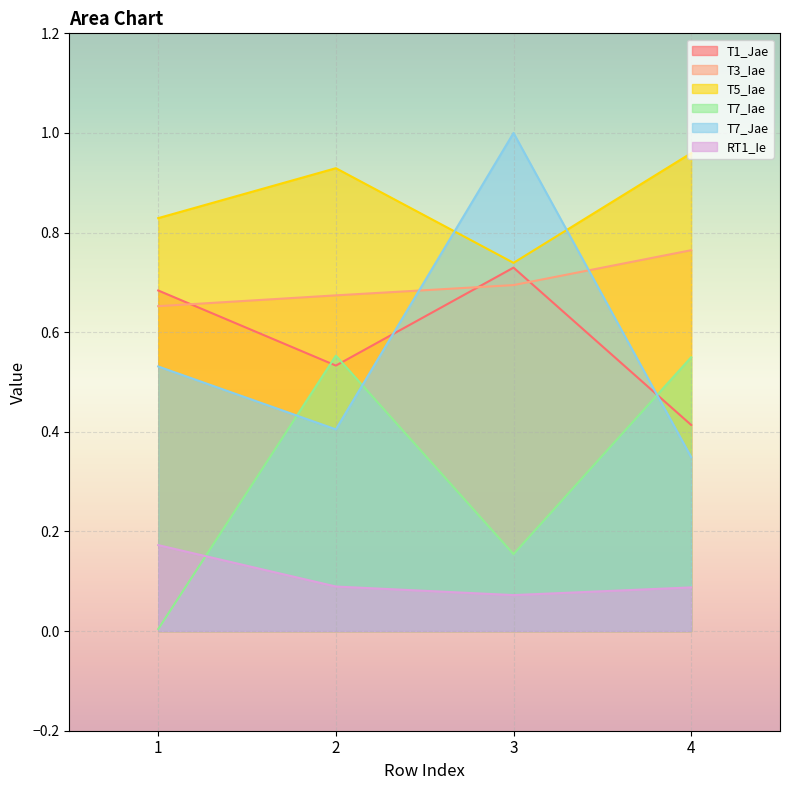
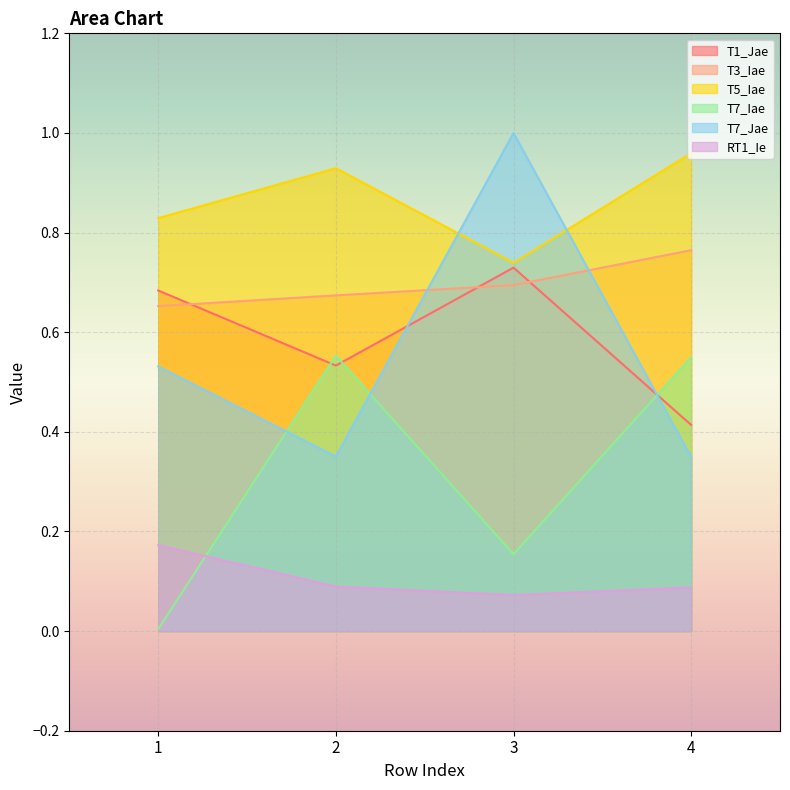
  {
    "T5_Iae": {
      "1": 0.83,
      "2": 0.93,
      "3": 0.74
    },
    "T7_Iae": {
      "1": 0.00,
      "2": 0.55,
      "3": 0.15,
      "4": 0.55
    },
    "T7_Jae": {
      "1": 0.53,
-     "2": 0.40,
+     "2": 0.35,
      "3": 1.00,
      "4": 0.35
    },
    "RT1_Ie": {
      "1": 0.17,
      "2": 0.09,
      "3": 0.07,
      "4": 0.09
    }
  }
